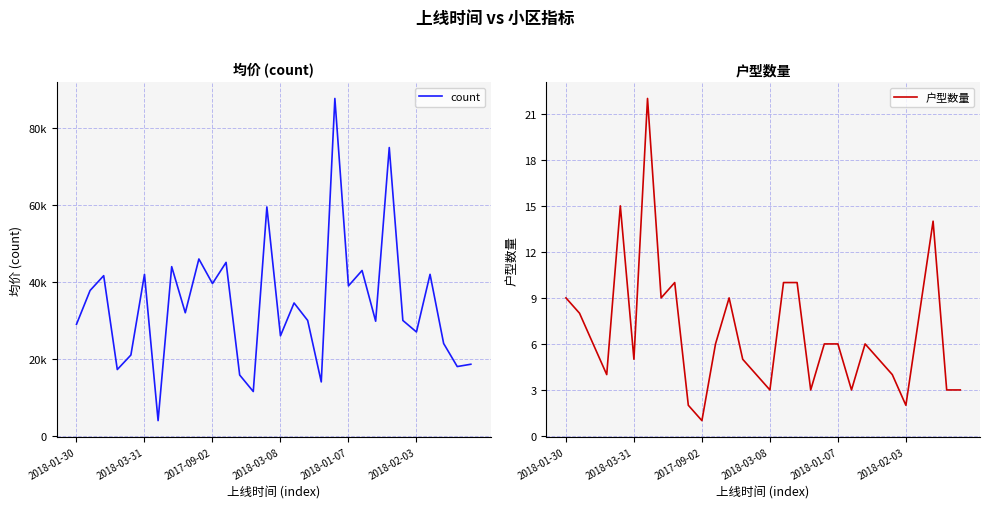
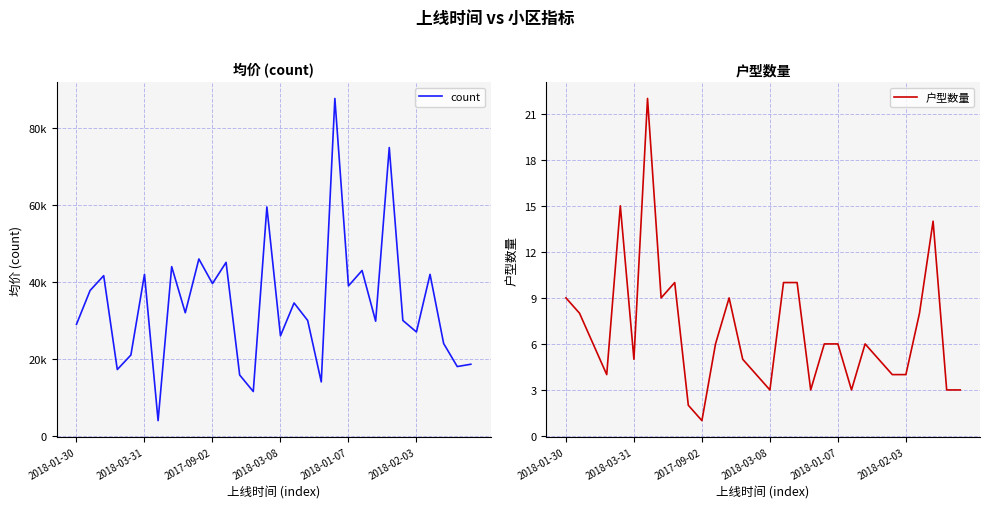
  {
    "均价 (count)": {
      "2018-01-30": 29000,
      "2017-09-02": 40000,
      "2018-03-08": 26000,
      "2018-01-07": 39000,
      "2018-02-03": 27000
    },
    "户型数量": {
      "2018-01-30": 9,
      "2017-09-02": 1,
      "2018-03-08": 3,
      "2018-01-07": 6,
-     "2018-02-03": 2
+     "2018-02-03": 4
    }
  }
